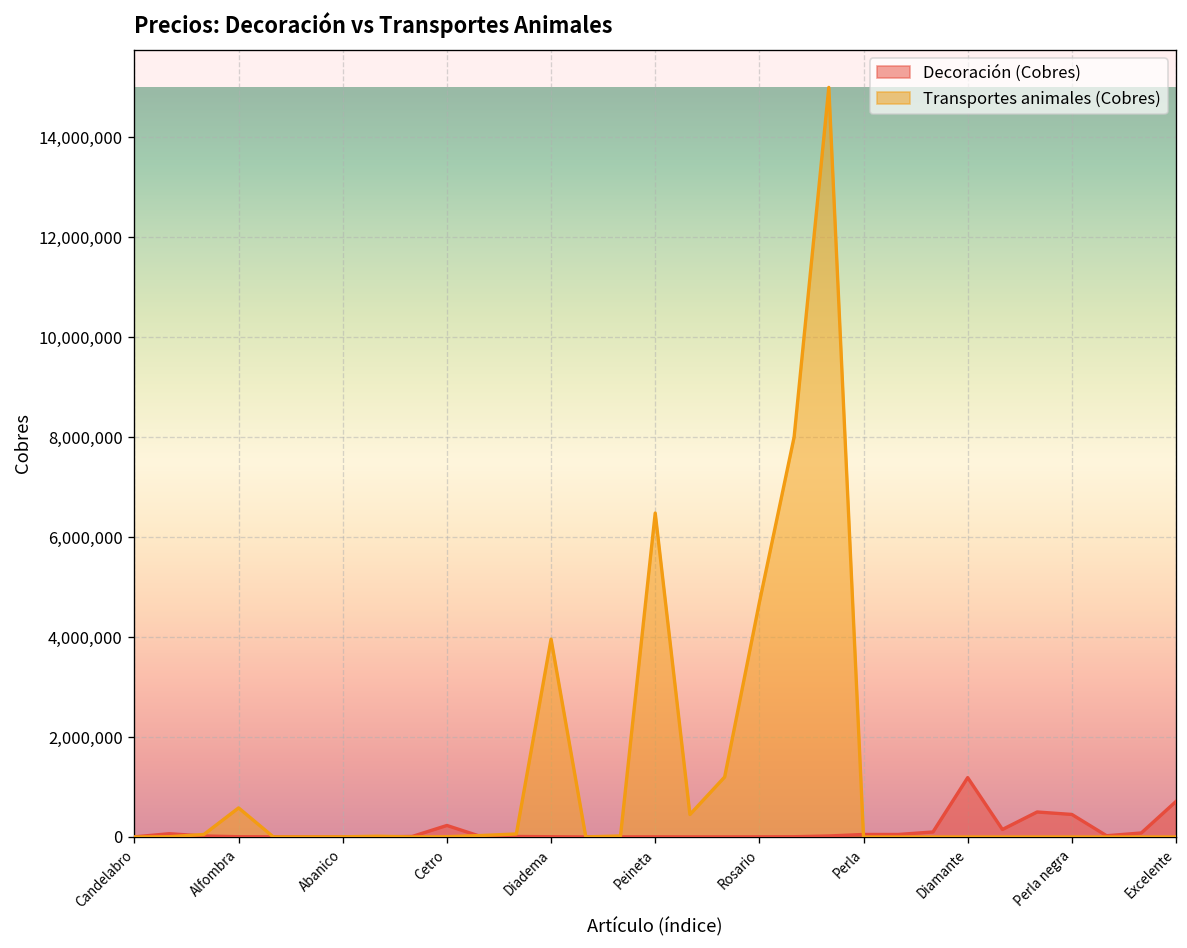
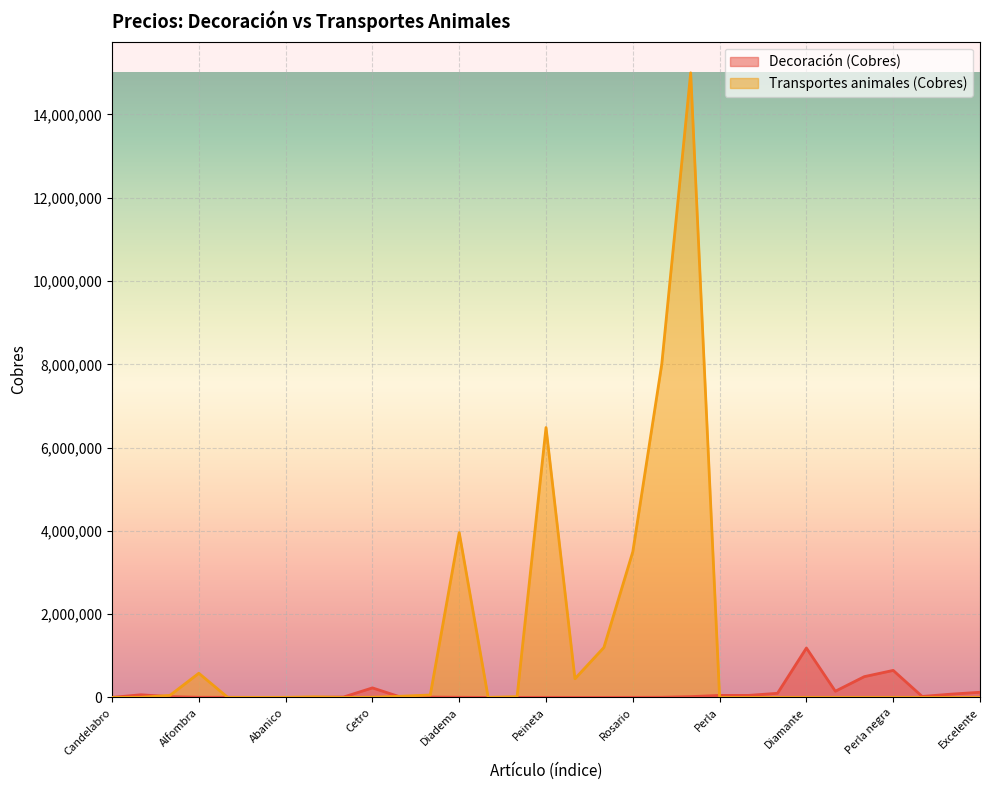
  {
    "Decoración (Cobres)": {
      "Alfombra": "0",
      "Cetro": "200,000",
      "Diadema": "0",
      "Peineta": "0",
      "Rosario": "0",
      "Diamante": "1,200,000",
-     "Perla negra": "500,000",
-     "Excelente": "700,000"
+     "Perla negra": "700,000",
+     "Excelente": "100,000"
    },
    "Transportes animales (Cobres)": {
      "Alfombra": "600,000",
      "Cetro": "0",
      "Diadema": "4,000,000",
      "Peineta": "6,500,000",
-     "Rosario": "4,700,000",
+     "Rosario": "3,500,000",
      "Diamante": "0",
      "Perla negra": "0",
      "Excelente": "0"
    }
  }
